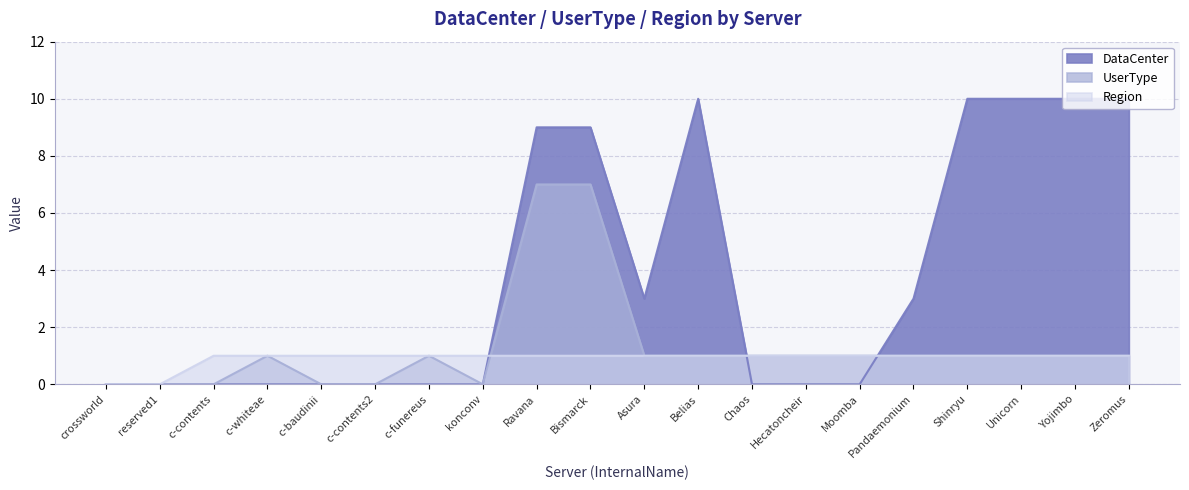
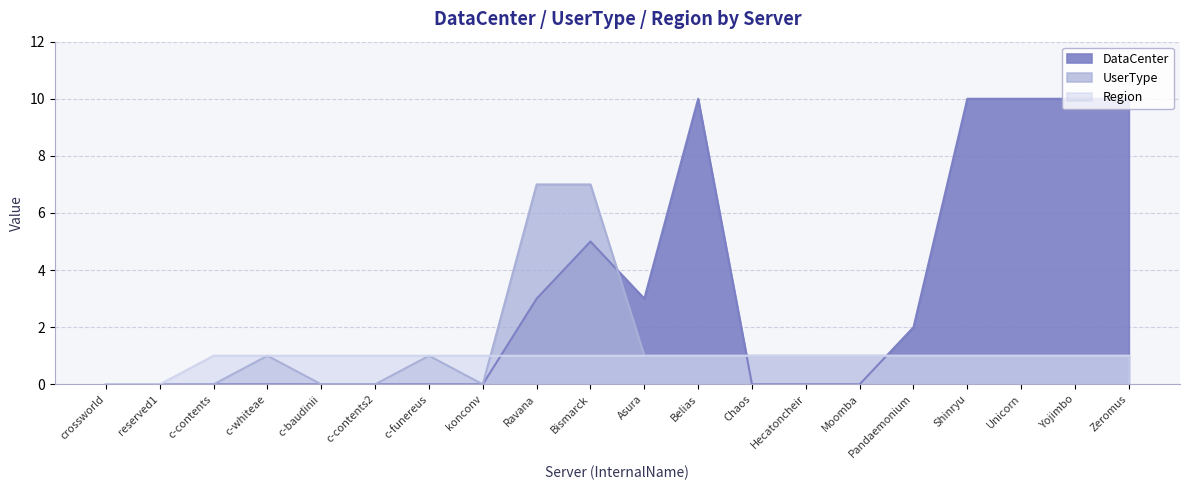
  {
    "DataCenter": {
      "c-whiteae": 0,
      "c-funereus": 0,
-     "Ravana": 9,
-     "Bismarck": 9,
+     "Ravana": 3,
+     "Bismarck": 5,
      "Asura": 3,
      "Belias": 10,
      "Chaos": 0,
      "Hecatoncheir": 0,
      "Moomba": 0,
-     "Pandaemonium": 3,
+     "Pandaemonium": 2,
      "Shinryu": 10,
      "Unicorn": 10
    }
  }
